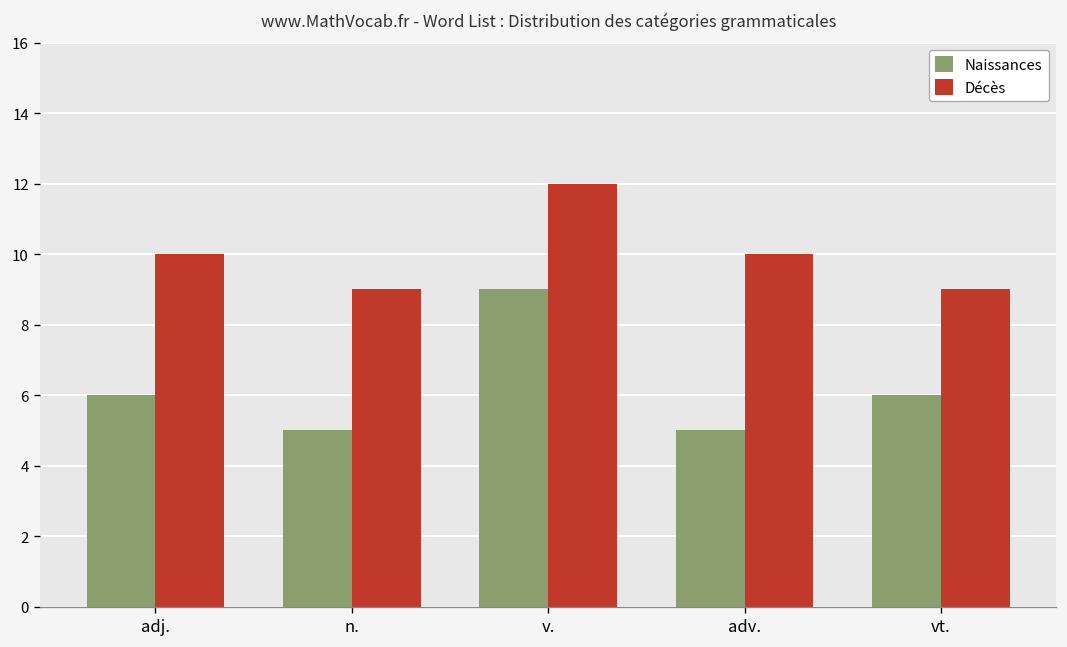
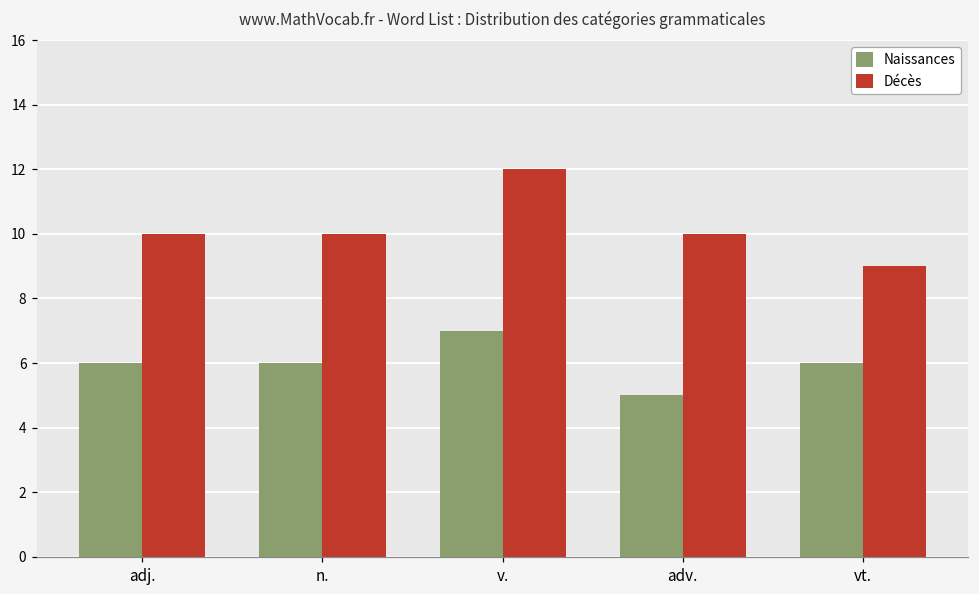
  {
    "Naissances": {
      "adj.": 6,
-     "n.": 5,
-     "v.": 9,
+     "n.": 6,
+     "v.": 7,
      "adv.": 5,
      "vt.": 6
    },
    "Décès": {
      "adj.": 10,
-     "n.": 9,
+     "n.": 10,
      "v.": 12,
      "adv.": 10,
      "vt.": 9
    }
  }
